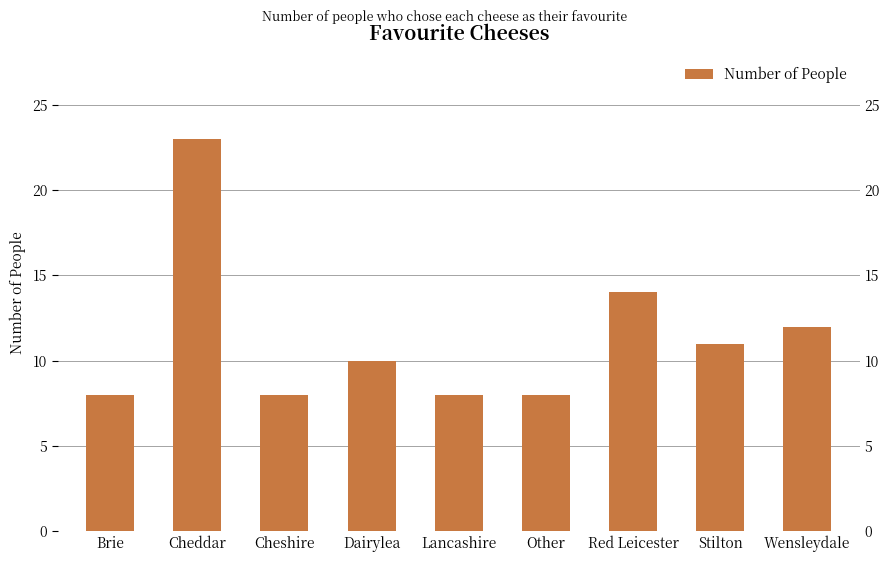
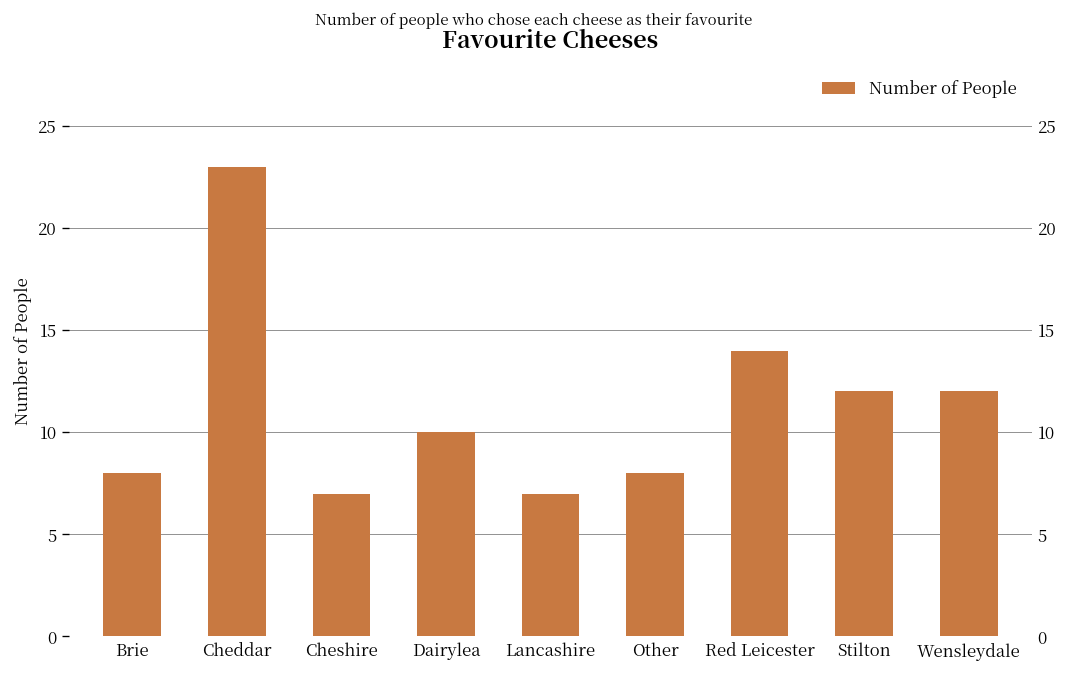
  {
    "Brie": 8,
    "Cheddar": 23,
-   "Cheshire": 8,
+   "Cheshire": 7,
    "Dairylea": 10,
-   "Lancashire": 8,
+   "Lancashire": 7,
    "Other": 8,
    "Red Leicester": 14,
-   "Stilton": 11,
+   "Stilton": 12,
    "Wensleydale": 12
  }
